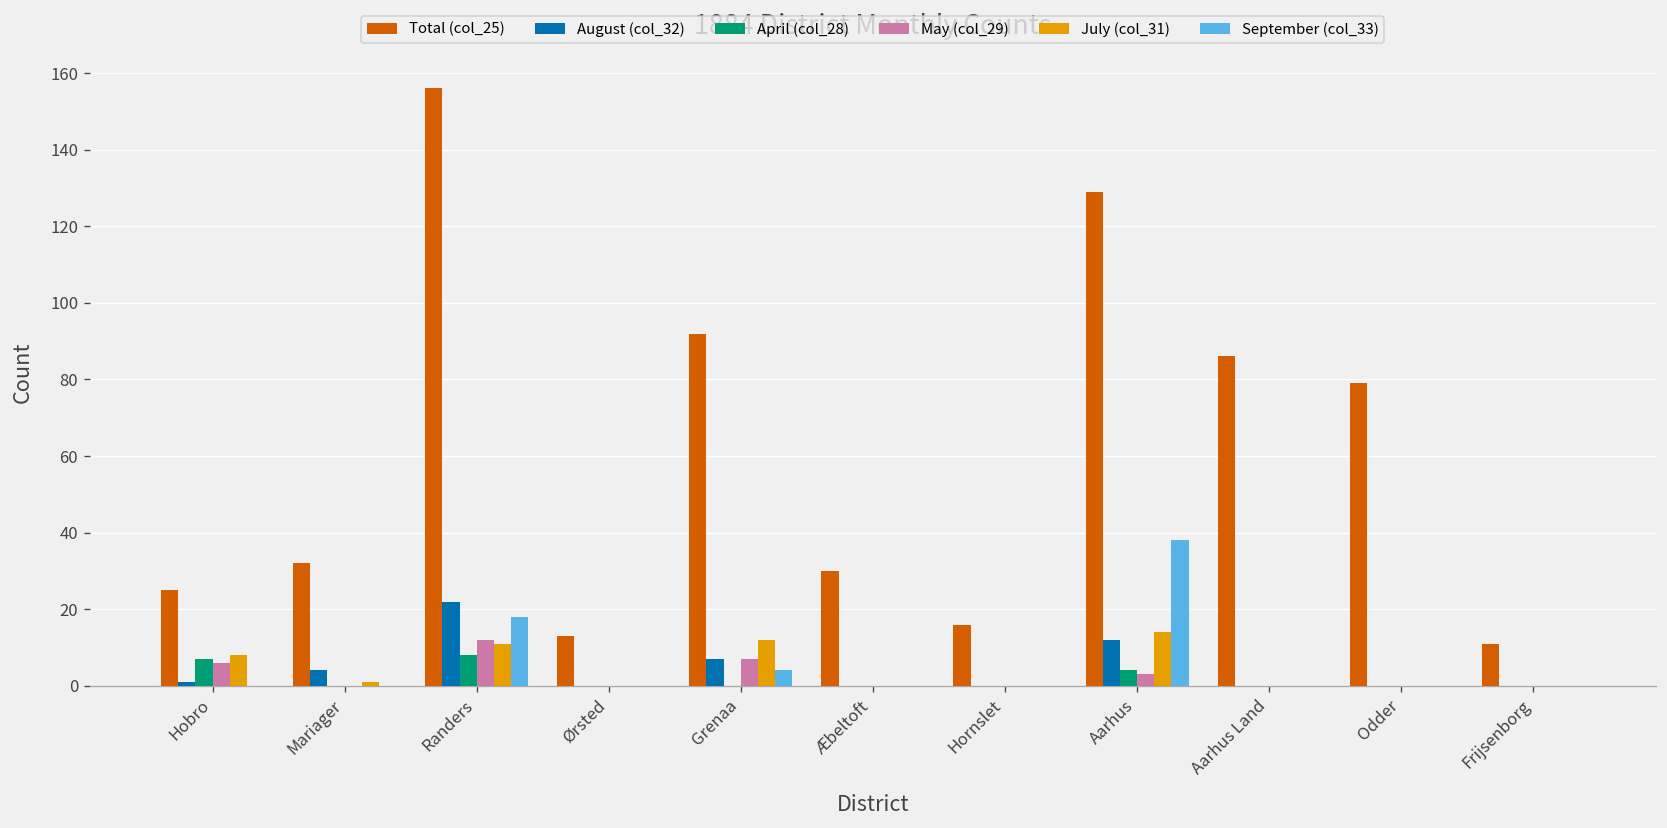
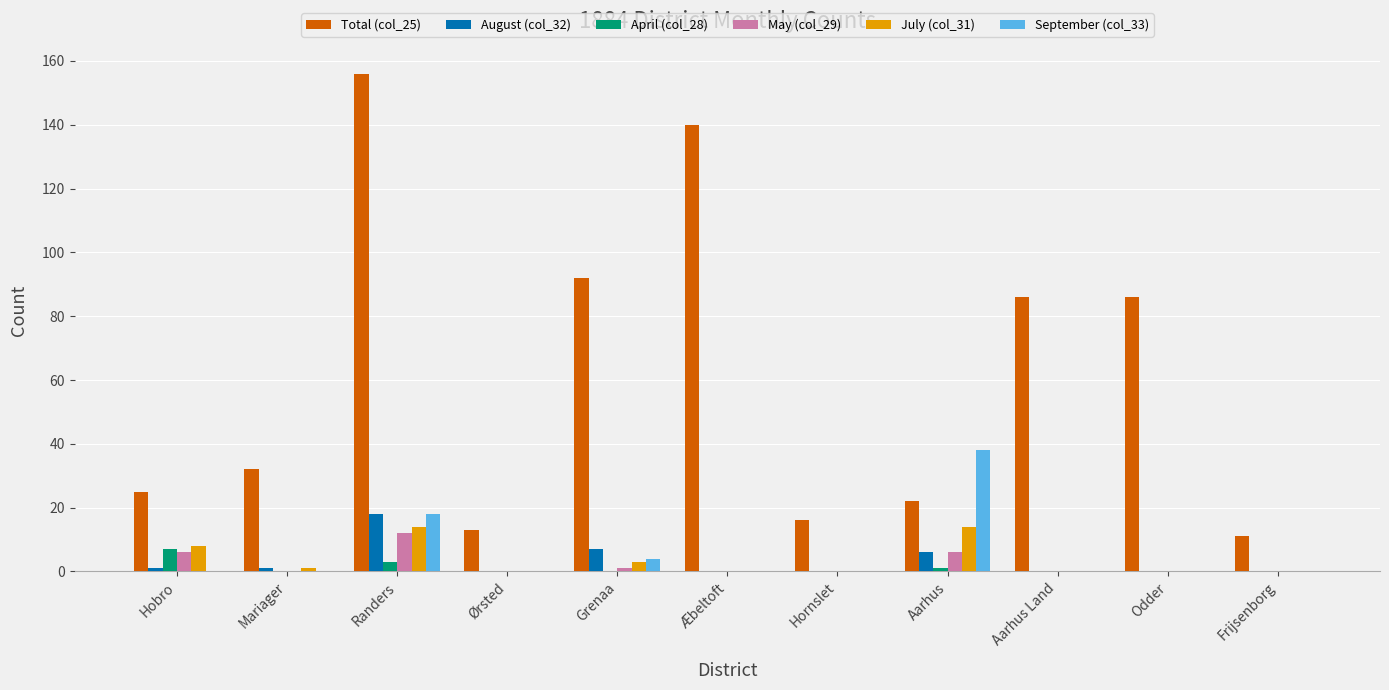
  {
    "Total (col_25)": {
      "Hobro": 25,
      "Mariager": 32,
      "Randers": 156,
      "Ørsted": 13,
      "Grenaa": 92,
-     "Æbeltoft": 30,
+     "Æbeltoft": 140,
      "Hornslet": 16,
-     "Aarhus": 129,
+     "Aarhus": 22,
      "Aarhus Land": 86,
-     "Odder": 79,
+     "Odder": 86,
      "Frijsenborg": 11
    },
    "August (col_32)": {
      "Hobro": 1,
-     "Mariager": 4,
-     "Randers": 22,
+     "Mariager": 1,
+     "Randers": 18,
      "Ørsted": 0,
      "Grenaa": 7,
      "Æbeltoft": 0,
      "Hornslet": 0,
-     "Aarhus": 12,
+     "Aarhus": 6,
      "Aarhus Land": 0,
      "Odder": 0,
      "Frijsenborg": 0
    },
    "April (col_28)": {
      "Hobro": 7,
      "Mariager": 0,
-     "Randers": 8,
+     "Randers": 3,
      "Ørsted": 0,
      "Grenaa": 0,
      "Æbeltoft": 0,
      "Hornslet": 0,
-     "Aarhus": 4,
+     "Aarhus": 1,
      "Aarhus Land": 0,
      "Odder": 0,
      "Frijsenborg": 0
    },
    "May (col_29)": {
      "Hobro": 6,
      "Mariager": 0,
      "Randers": 12,
      "Ørsted": 0,
-     "Grenaa": 7,
+     "Grenaa": 1,
      "Æbeltoft": 0,
      "Hornslet": 0,
-     "Aarhus": 3,
+     "Aarhus": 6,
      "Aarhus Land": 0,
      "Odder": 0,
      "Frijsenborg": 0
    },
    "July (col_31)": {
      "Hobro": 8,
      "Mariager": 1,
-     "Randers": 11,
+     "Randers": 14,
      "Ørsted": 0,
-     "Grenaa": 12,
+     "Grenaa": 3,
      "Æbeltoft": 0,
      "Hornslet": 0,
      "Aarhus": 14,
      "Aarhus Land": 0,
      "Odder": 0,
      "Frijsenborg": 0
    },
    "September (col_33)": {
      "Hobro": 0,
      "Mariager": 0,
      "Randers": 18,
      "Ørsted": 0,
      "Grenaa": 4,
      "Æbeltoft": 0,
      "Hornslet": 0,
      "Aarhus": 38,
      "Aarhus Land": 0,
      "Odder": 0,
      "Frijsenborg": 0
    }
  }
